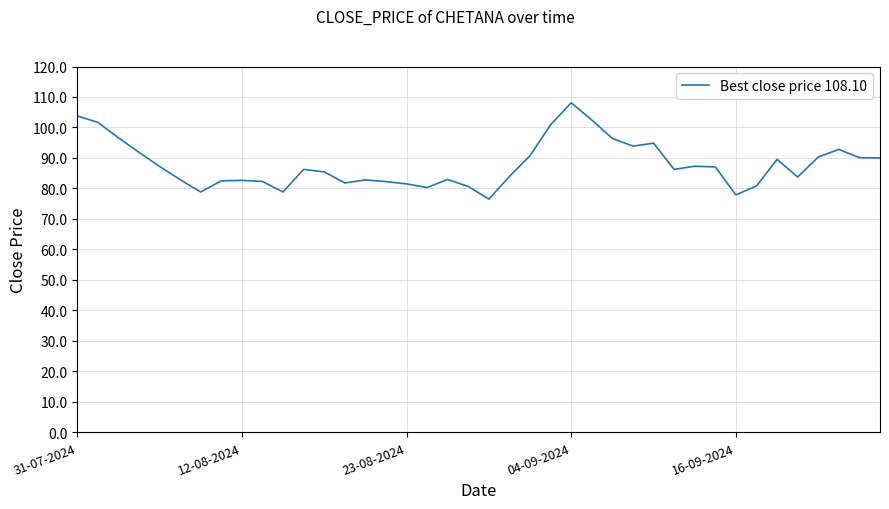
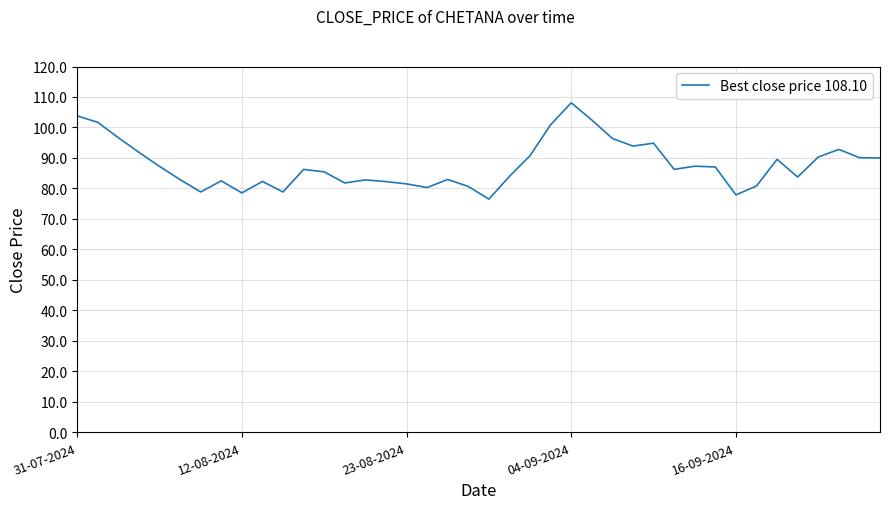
  {
    "31-07-2024": 104,
-   "12-08-2024": 83,
+   "12-08-2024": 79,
    "23-08-2024": 82,
    "04-09-2024": 108,
    "16-09-2024": 78
  }
